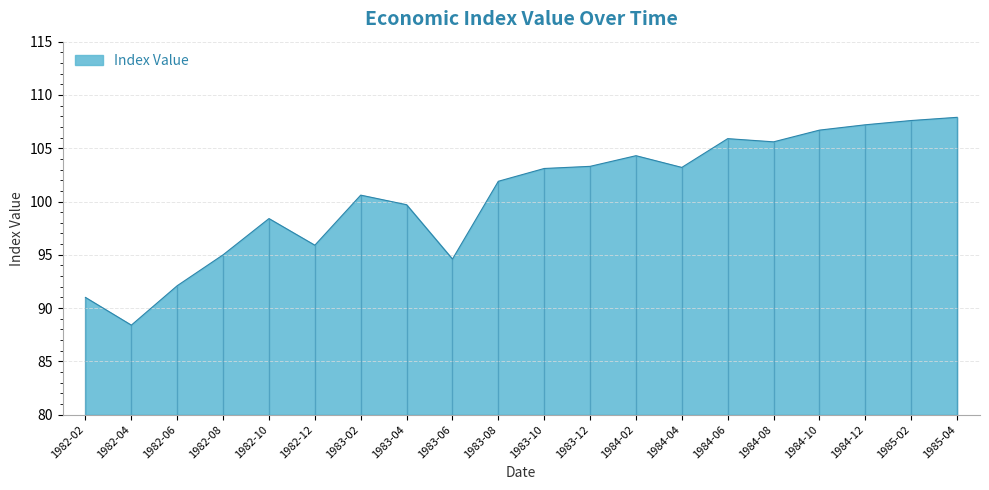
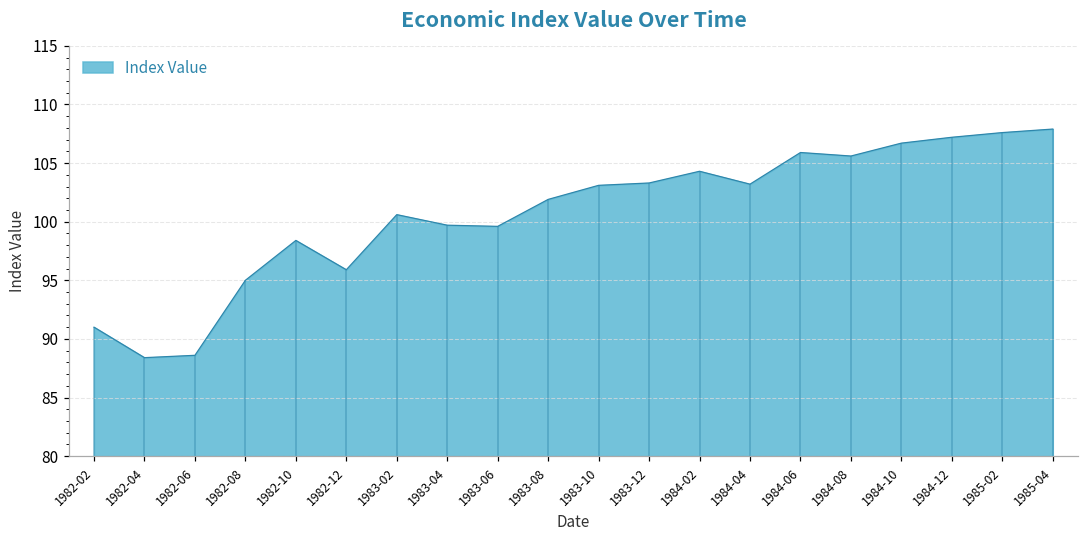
  {
    "1982-02": 91.0,
    "1982-04": 88.4,
-   "1982-06": 92.1,
+   "1982-06": 88.6,
    "1982-08": 95.0,
    "1982-10": 98.4,
    "1982-12": 95.9,
    "1983-02": 100.6,
    "1983-04": 99.7,
-   "1983-06": 94.6,
+   "1983-06": 99.6,
    "1983-08": 101.9,
    "1983-10": 103.1,
    "1983-12": 103.3,
    "1984-02": 104.3,
    "1984-04": 103.2,
    "1984-06": 105.9,
    "1984-08": 105.6,
    "1984-10": 106.7,
    "1984-12": 107.2,
    "1985-02": 107.6,
    "1985-04": 107.9
  }
